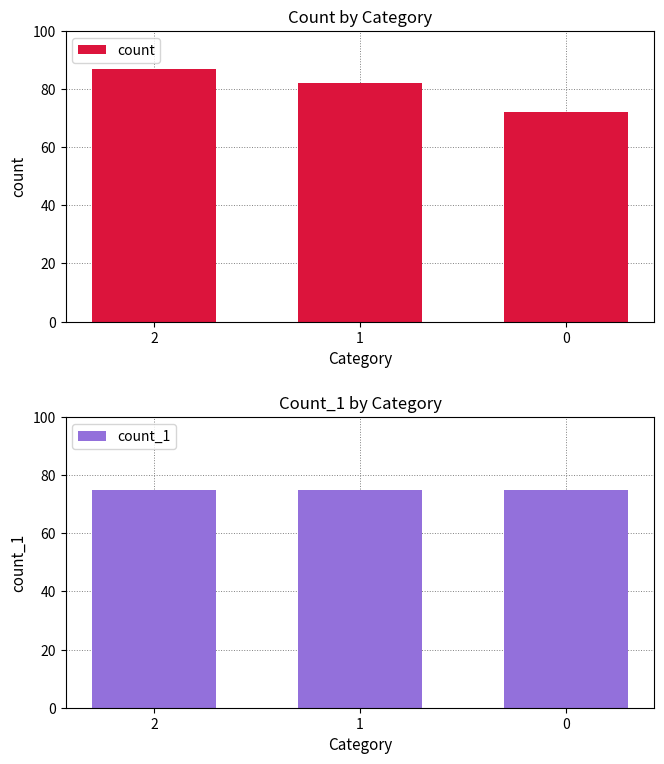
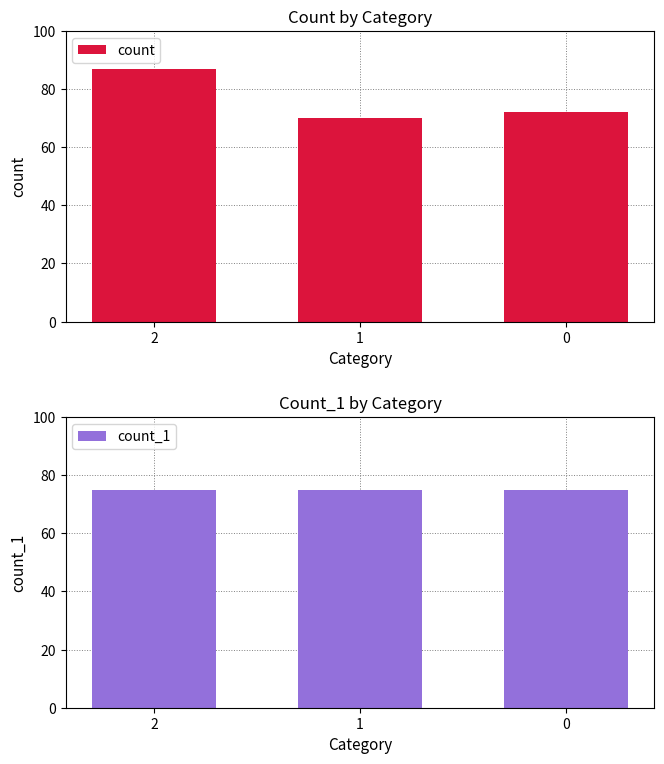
  {
    "Count by Category": {
      "2": 87,
-     "1": 82,
+     "1": 70,
      "0": 72
    },
    "Count_1 by Category": {
      "2": 75,
      "1": 75,
      "0": 75
    }
  }
